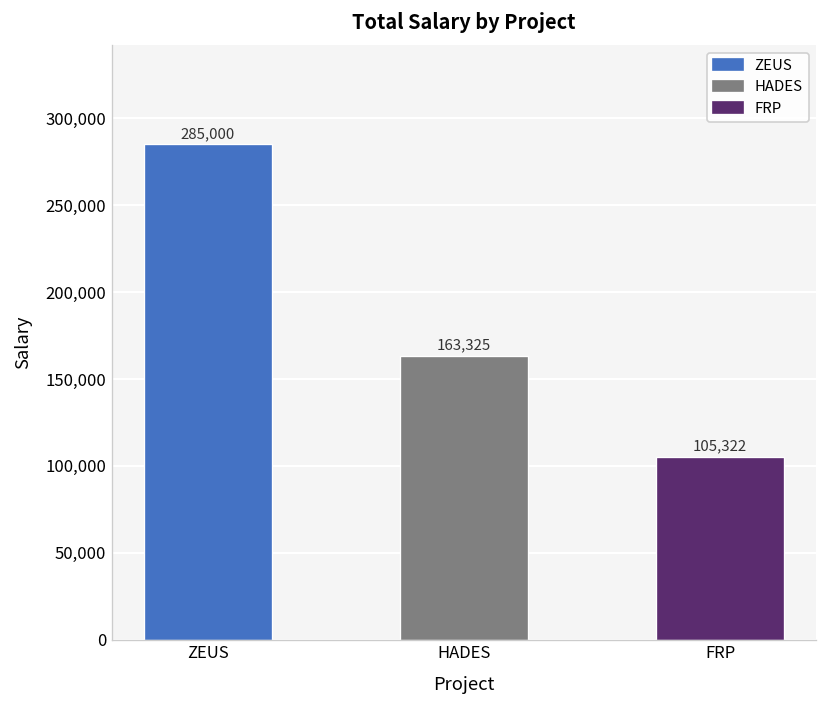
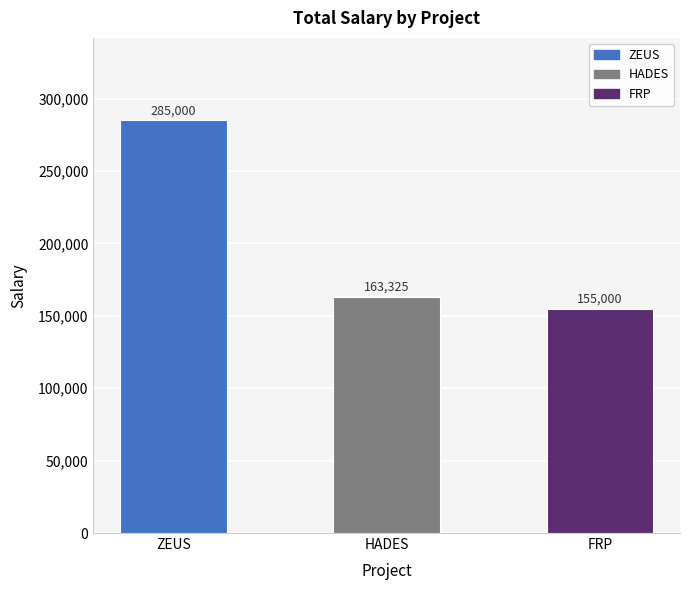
  {
    "ZEUS": "285,000",
    "HADES": "163,325",
-   "FRP": "105,322"
+   "FRP": "155,000"
  }
